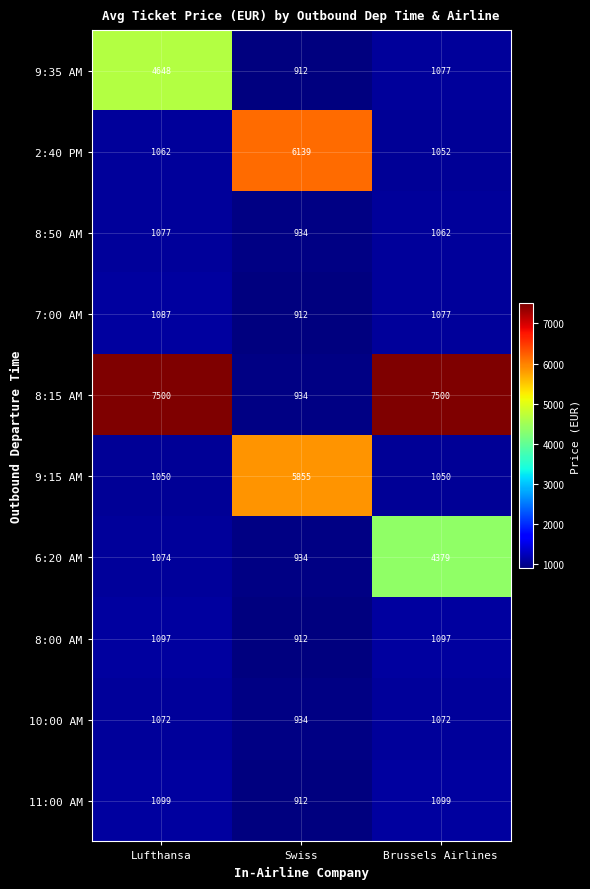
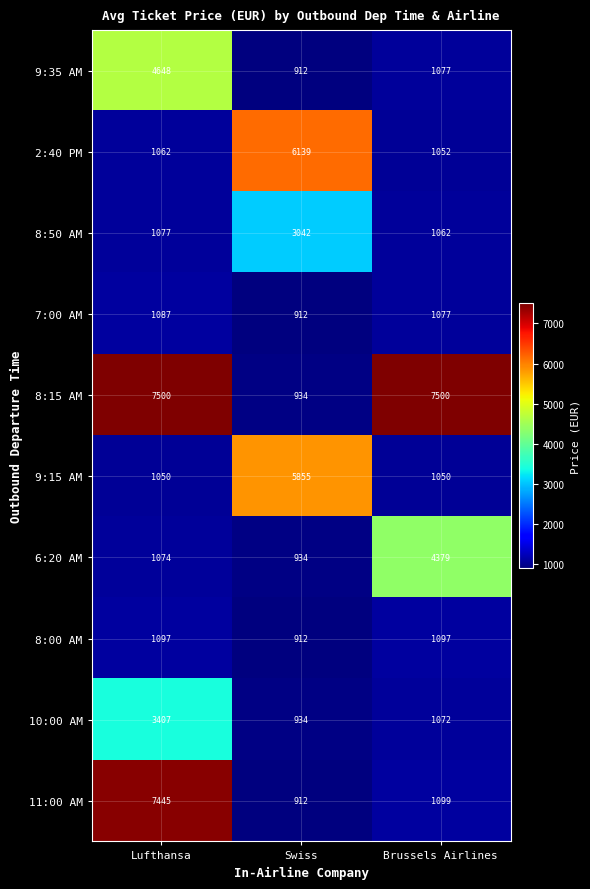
  {
    "9:35 AM": {
      "Lufthansa": 4648,
      "Swiss": 912,
      "Brussels Airlines": 1077
    },
    "2:40 PM": {
      "Lufthansa": 1062,
      "Swiss": 6139,
      "Brussels Airlines": 1052
    },
    "8:50 AM": {
      "Lufthansa": 1077,
-     "Swiss": 934,
+     "Swiss": 3042,
      "Brussels Airlines": 1062
    },
    "7:00 AM": {
      "Lufthansa": 1087,
      "Swiss": 912,
      "Brussels Airlines": 1077
    },
    "8:15 AM": {
      "Lufthansa": 7500,
      "Swiss": 934,
      "Brussels Airlines": 7500
    },
    "9:15 AM": {
      "Lufthansa": 1050,
      "Swiss": 5855,
      "Brussels Airlines": 1050
    },
    "6:20 AM": {
      "Lufthansa": 1074,
      "Swiss": 934,
      "Brussels Airlines": 4379
    },
    "8:00 AM": {
      "Lufthansa": 1097,
      "Swiss": 912,
      "Brussels Airlines": 1097
    },
    "10:00 AM": {
-     "Lufthansa": 1072,
+     "Lufthansa": 3407,
      "Swiss": 934,
      "Brussels Airlines": 1072
    },
    "11:00 AM": {
-     "Lufthansa": 1099,
+     "Lufthansa": 7445,
      "Swiss": 912,
      "Brussels Airlines": 1099
    }
  }
